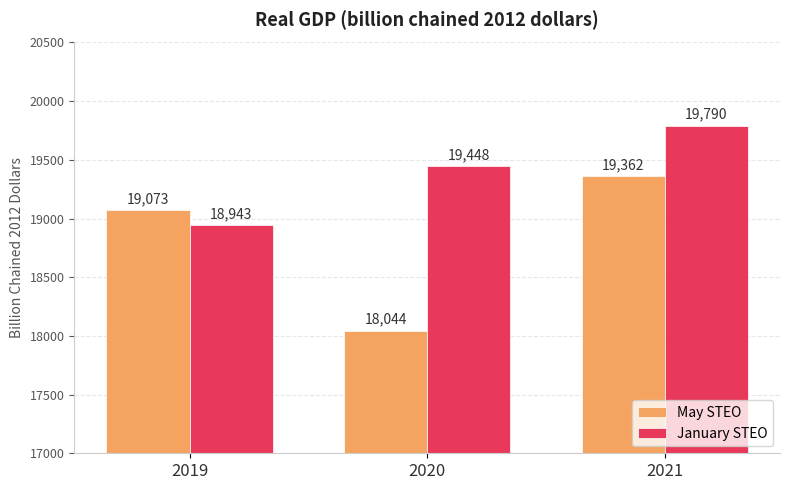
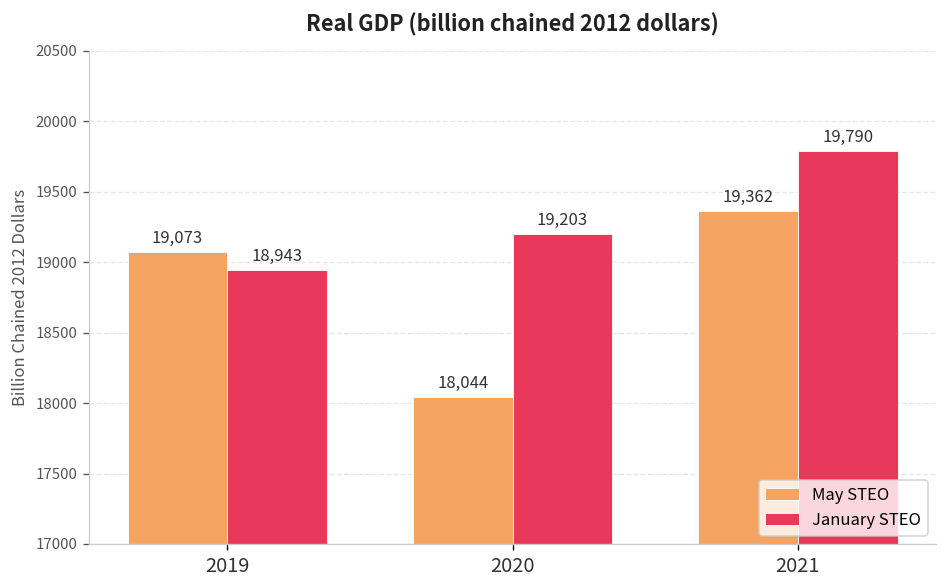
  {
    "May STEO": {
      "2019": "19,073",
      "2020": "18,044",
      "2021": "19,362"
    },
    "January STEO": {
      "2019": "18,943",
-     "2020": "19,448",
+     "2020": "19,203",
      "2021": "19,790"
    }
  }
